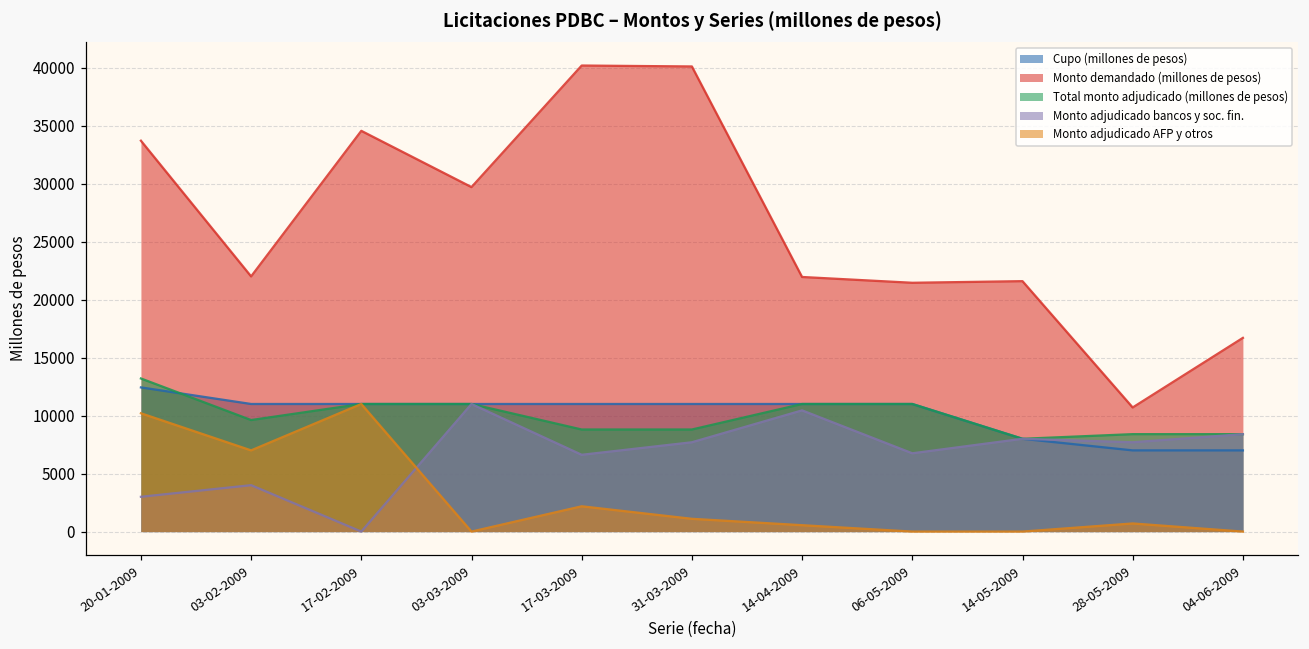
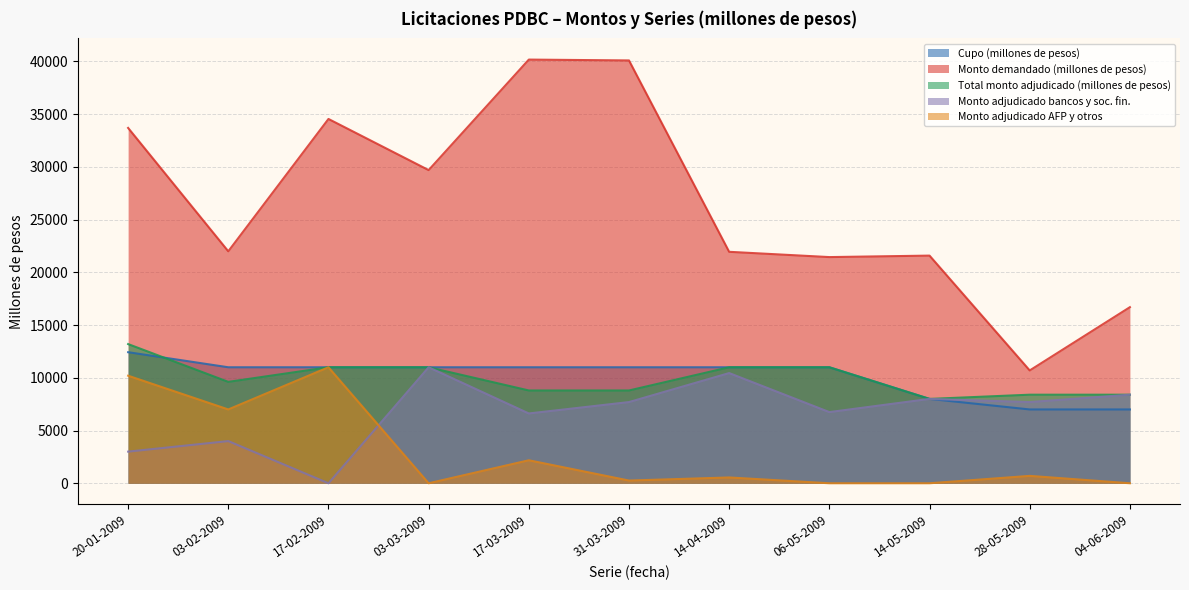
  {
    "Cupo (millones de pesos)": {
      "20-01-2009": 12400,
      "03-02-2009": 11000,
      "17-03-2009": 11000,
      "31-03-2009": 11000,
      "28-05-2009": 7000,
      "04-06-2009": 7000
    },
    "Monto demandado (millones de pesos)": {
      "20-01-2009": 33700,
      "03-02-2009": 22000,
      "17-02-2009": 34600,
      "03-03-2009": 29700,
      "17-03-2009": 40200,
      "31-03-2009": 40100,
      "14-04-2009": 22000,
      "06-05-2009": 21500,
      "14-05-2009": 21600,
      "28-05-2009": 10700,
      "04-06-2009": 16700
    },
    "Total monto adjudicado (millones de pesos)": {
      "20-01-2009": 13200,
      "03-02-2009": 9600,
      "17-03-2009": 8800,
      "31-03-2009": 8800,
      "28-05-2009": 8400
    },
    "Monto adjudicado bancos y soc. fin.": {
      "20-01-2009": 3000,
      "03-02-2009": 4000,
      "17-02-2009": 0,
      "17-03-2009": 6600,
      "31-03-2009": 7700,
      "14-04-2009": 10500,
      "06-05-2009": 6700,
      "28-05-2009": 7700
    },
    "Monto adjudicado AFP y otros": {
      "20-01-2009": 10200,
      "03-02-2009": 7000,
      "03-03-2009": 0,
      "17-03-2009": 2200,
-     "31-03-2009": 1100,
+     "31-03-2009": 300,
      "14-04-2009": 600,
      "06-05-2009": 0,
      "14-05-2009": 0,
      "28-05-2009": 700,
      "04-06-2009": 0
    }
  }
